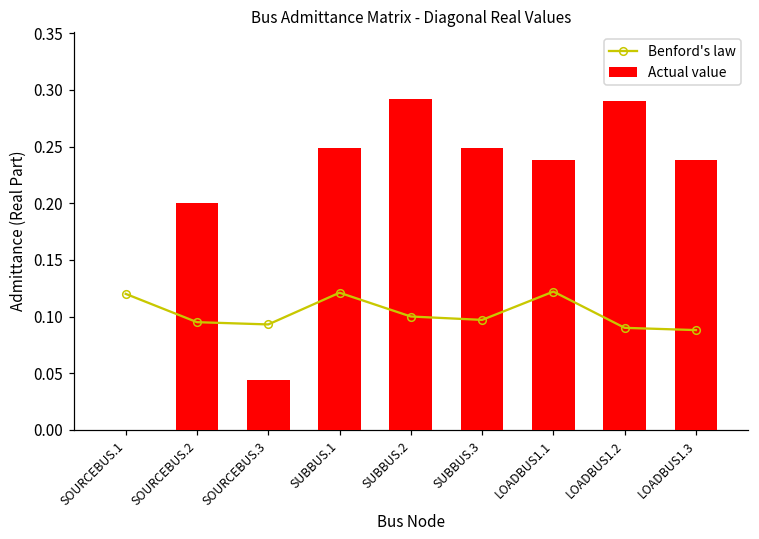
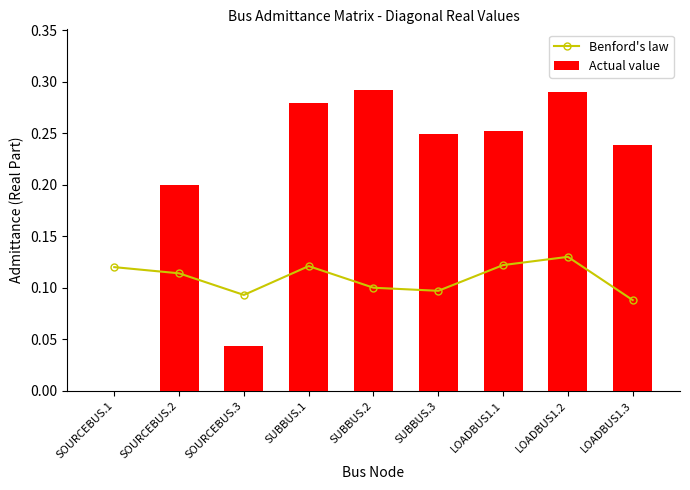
  {
    "Benford's law": {
      "SOURCEBUS.1": 0.120,
-     "SOURCEBUS.2": 0.095,
+     "SOURCEBUS.2": 0.114,
      "SOURCEBUS.3": 0.093,
      "SUBBUS.1": 0.121,
      "SUBBUS.2": 0.100,
      "SUBBUS.3": 0.097,
      "LOADBUS1.1": 0.122,
-     "LOADBUS1.2": 0.09,
+     "LOADBUS1.2": 0.13,
      "LOADBUS1.3": 0.088
    },
    "Actual value": {
      "SOURCEBUS.2": 0.200,
      "SOURCEBUS.3": 0.044,
-     "SUBBUS.1": 0.249,
+     "SUBBUS.1": 0.279,
      "SUBBUS.2": 0.292,
      "SUBBUS.3": 0.249,
-     "LOADBUS1.1": 0.239,
+     "LOADBUS1.1": 0.253,
      "LOADBUS1.2": 0.290,
      "LOADBUS1.3": 0.239
    }
  }
